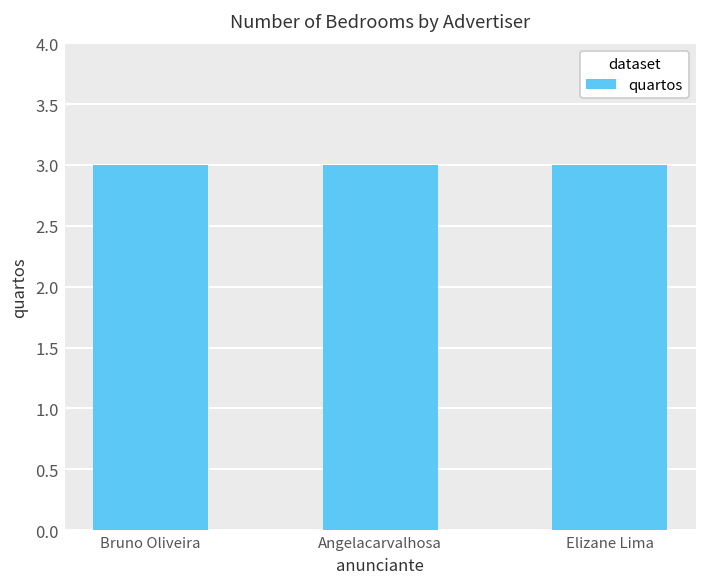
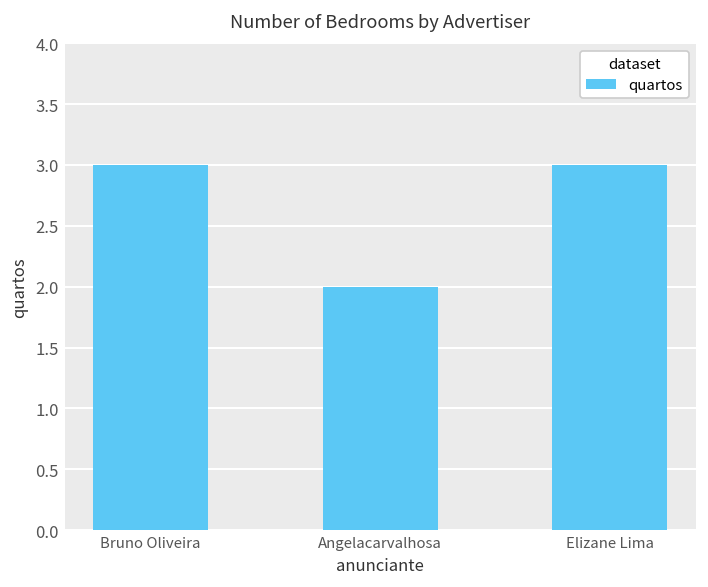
  {
    "Bruno Oliveira": 3,
-   "Angelacarvalhosa": 3,
+   "Angelacarvalhosa": 2,
    "Elizane Lima": 3
  }
